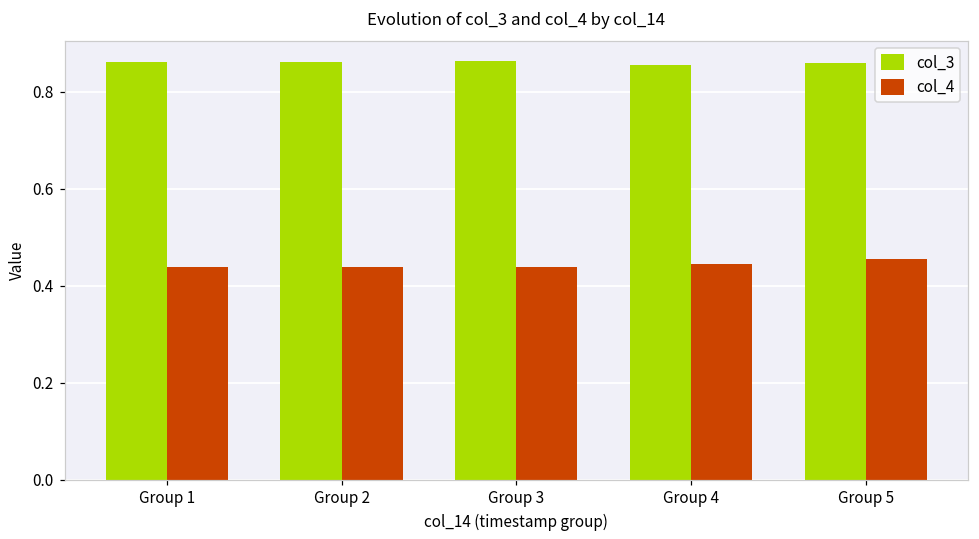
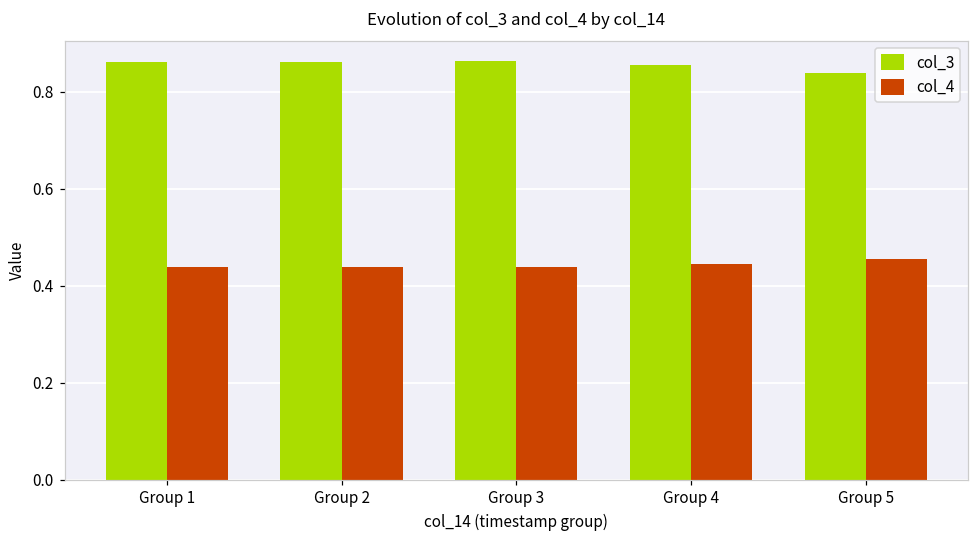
  {
    "col_3": {
      "Group 1": 0.86,
      "Group 2": 0.86,
      "Group 3": 0.86,
      "Group 4": 0.85,
-     "Group 5": 0.86
+     "Group 5": 0.84
    },
    "col_4": {
      "Group 1": 0.44,
      "Group 2": 0.44,
      "Group 3": 0.44,
      "Group 4": 0.45,
      "Group 5": 0.46
    }
  }
